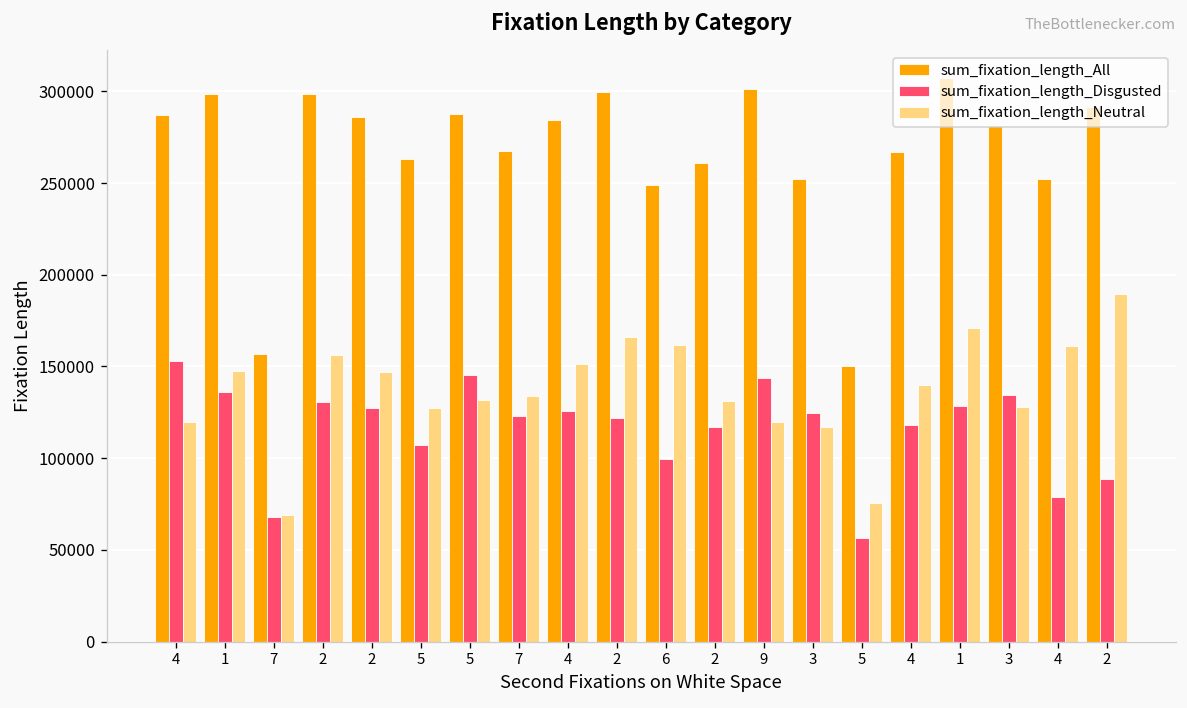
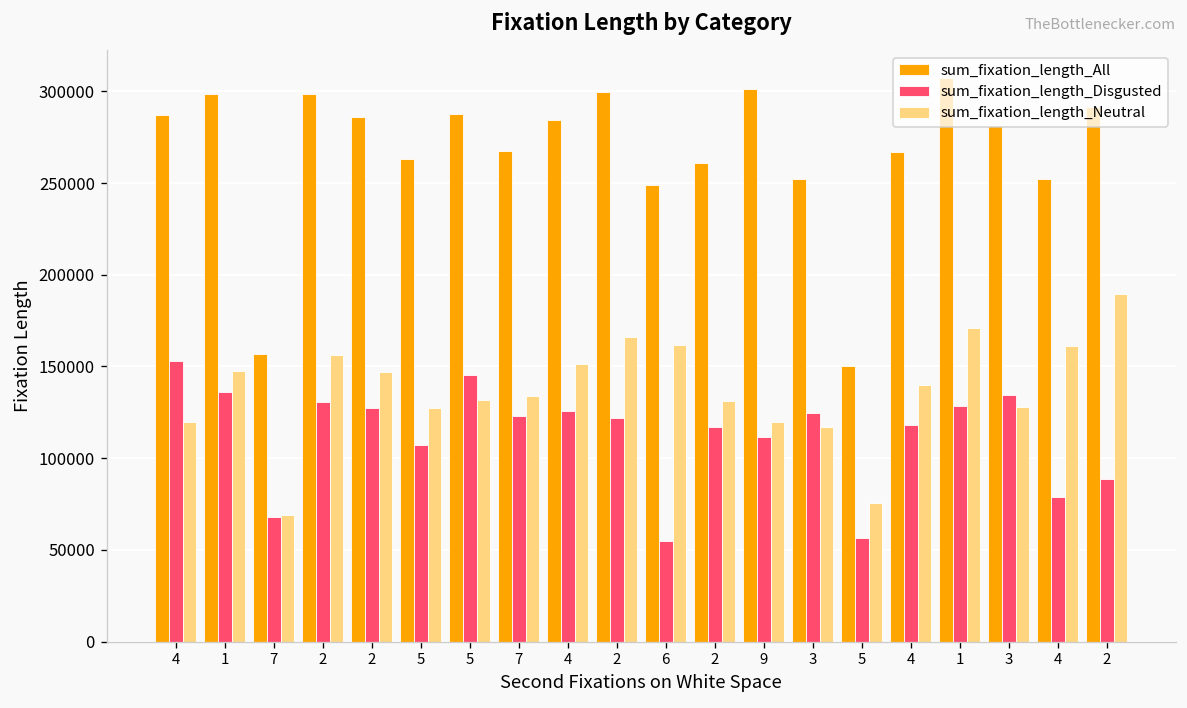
  {
    "sum_fixation_length_All": {
      "6": 249000,
      "9": 301000
    },
    "sum_fixation_length_Disgusted": {
-     "6": 99000,
-     "9": 144000
+     "6": 55000,
+     "9": 111000
    },
    "sum_fixation_length_Neutral": {
      "6": 162000,
      "9": 120000
    }
  }
